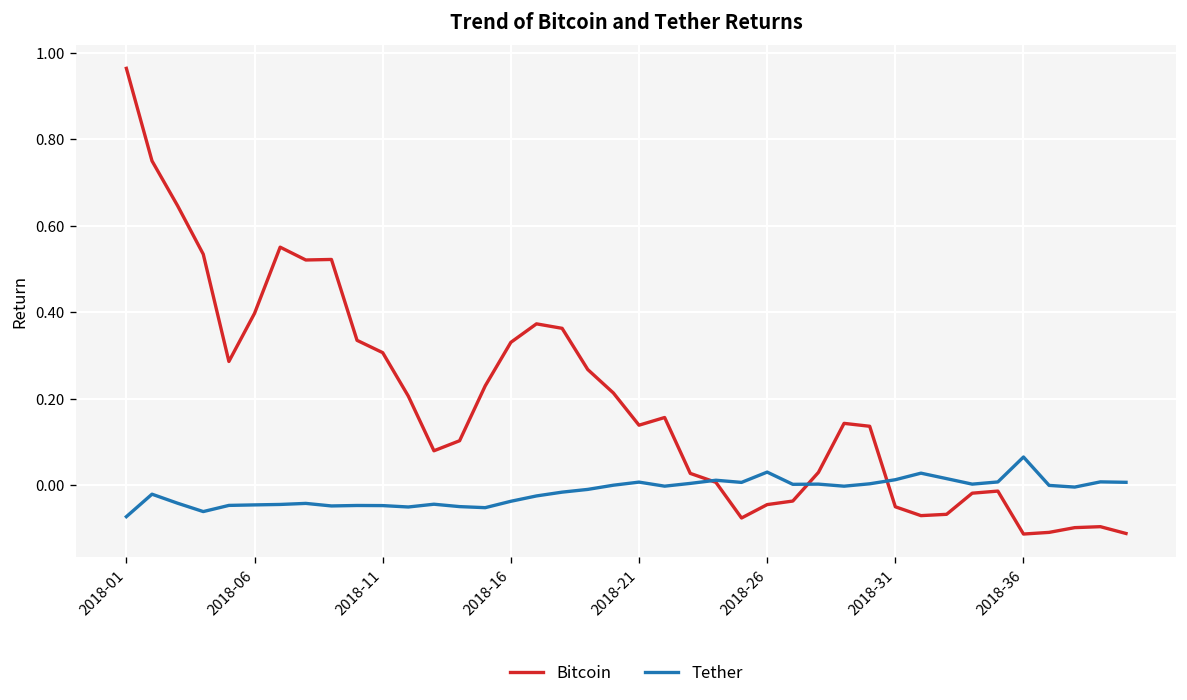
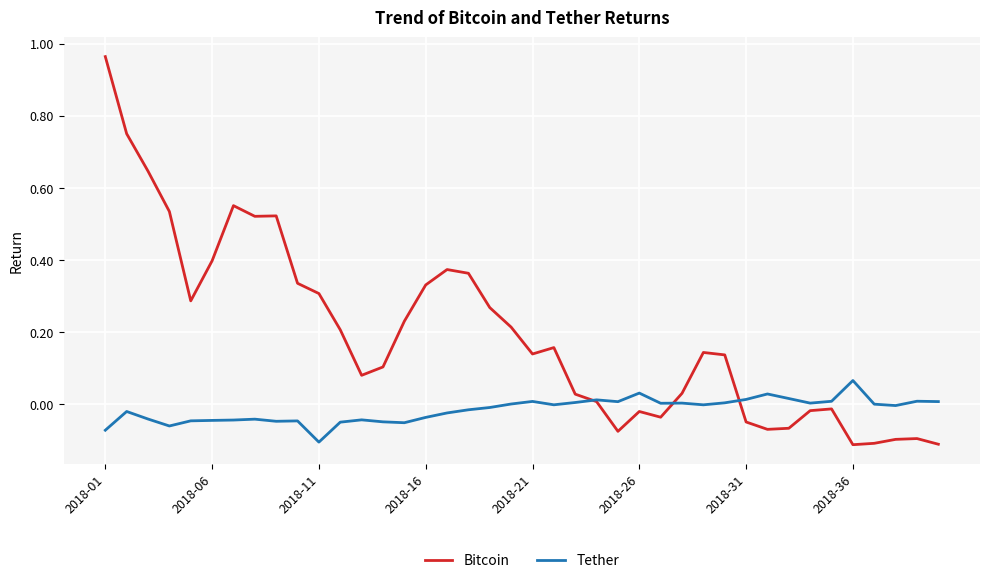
  {
    "Bitcoin": {
      "2018-01": 0.96,
      "2018-06": 0.40,
      "2018-11": 0.31,
      "2018-16": 0.33,
      "2018-21": 0.14,
-     "2018-26": -0.04,
+     "2018-26": -0.02,
      "2018-31": -0.05,
      "2018-36": -0.11
    },
    "Tether": {
      "2018-01": -0.07,
      "2018-06": -0.05,
-     "2018-11": -0.05,
+     "2018-11": -0.11,
      "2018-16": -0.04,
      "2018-21": 0.01,
      "2018-26": 0.03,
      "2018-31": 0.01,
      "2018-36": 0.07
    }
  }
